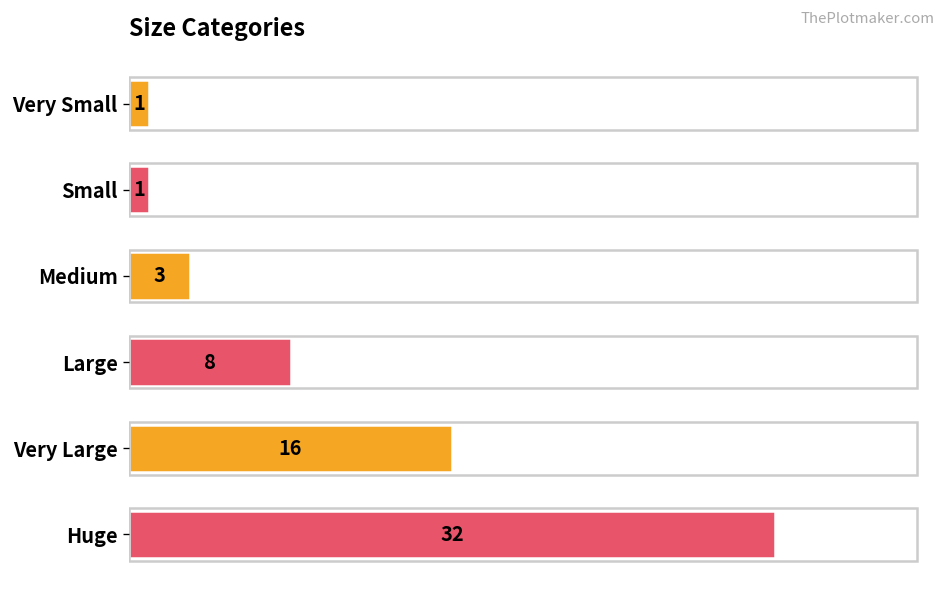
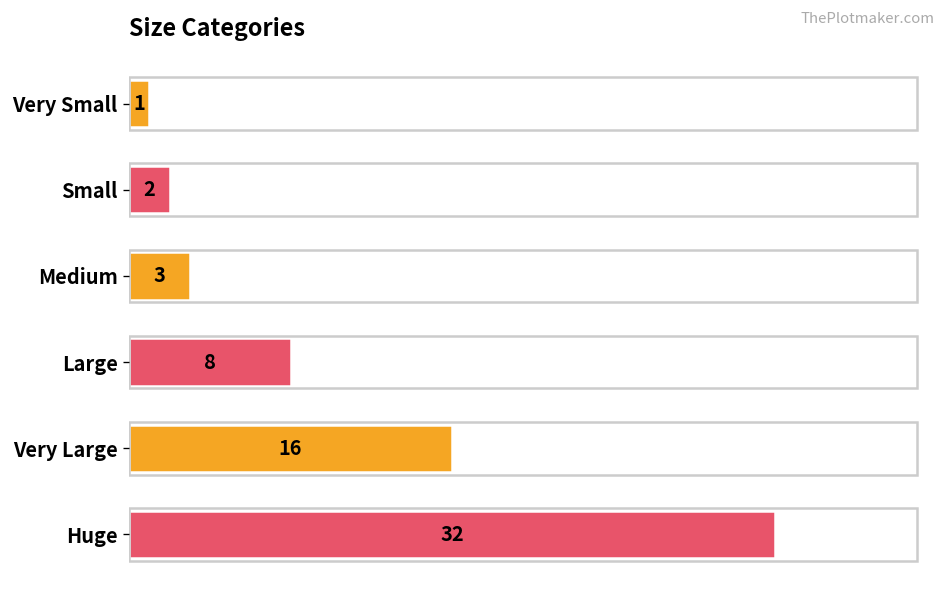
  {
    "Very Small": 1,
-   "Small": 1,
+   "Small": 2,
    "Medium": 3,
    "Large": 8,
    "Very Large": 16,
    "Huge": 32
  }
